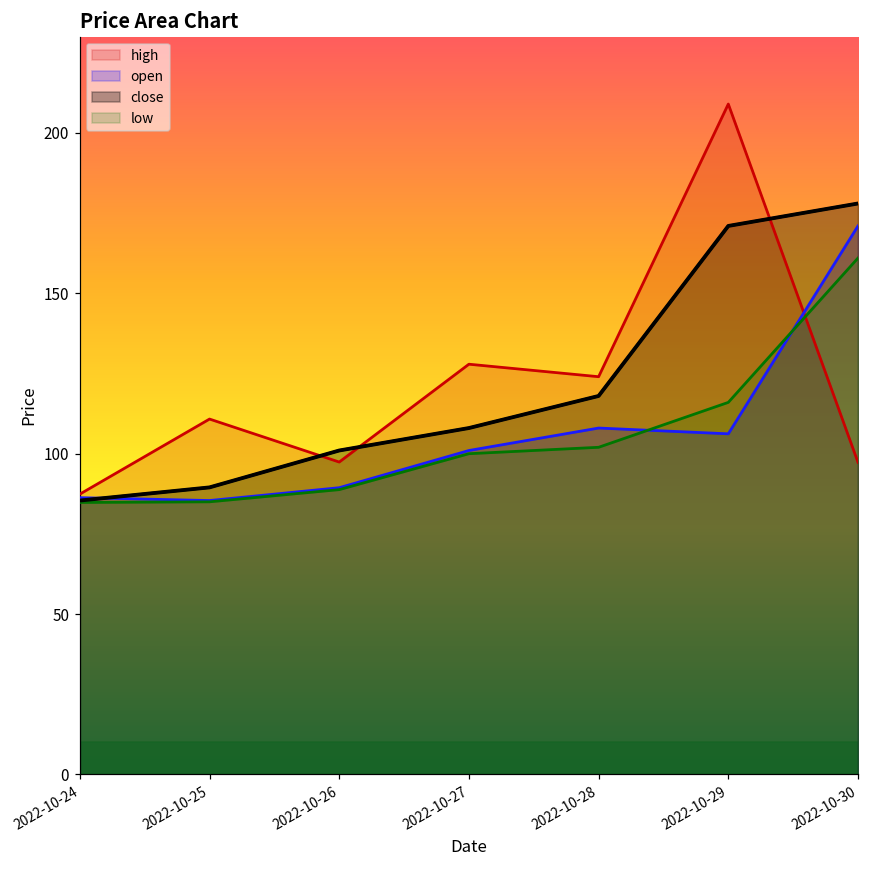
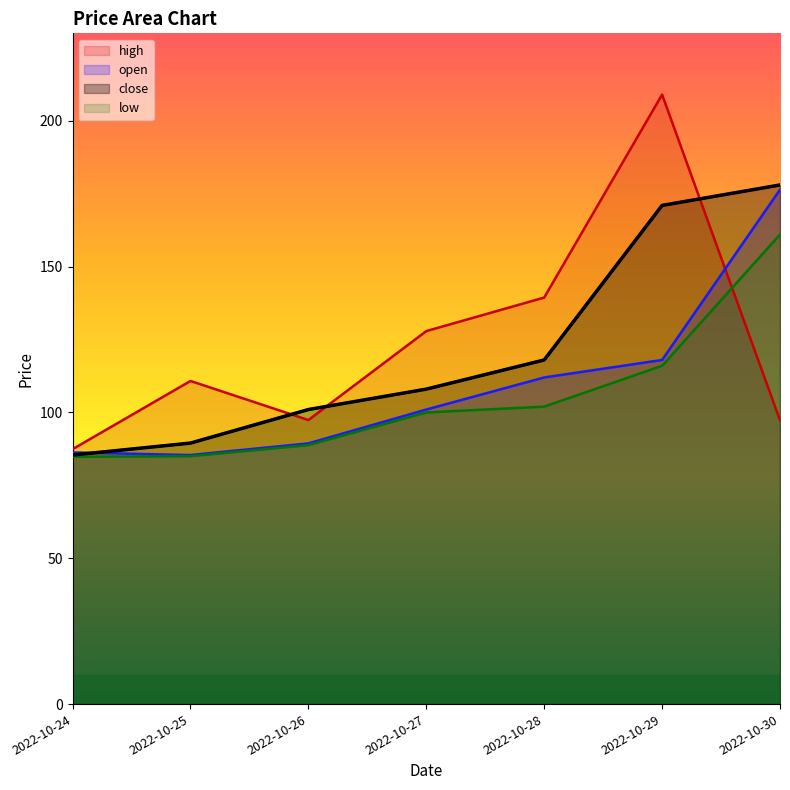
  {
    "high": {
      "2022-10-24": 87,
      "2022-10-25": 111,
      "2022-10-26": 97,
      "2022-10-27": 128,
-     "2022-10-28": 124,
+     "2022-10-28": 139,
      "2022-10-29": 209,
      "2022-10-30": 97
    },
    "open": {
      "2022-10-24": 86,
      "2022-10-27": 101,
-     "2022-10-28": 108,
-     "2022-10-29": 106,
-     "2022-10-30": 171
+     "2022-10-28": 112,
+     "2022-10-29": 118,
+     "2022-10-30": 176
    }
  }
